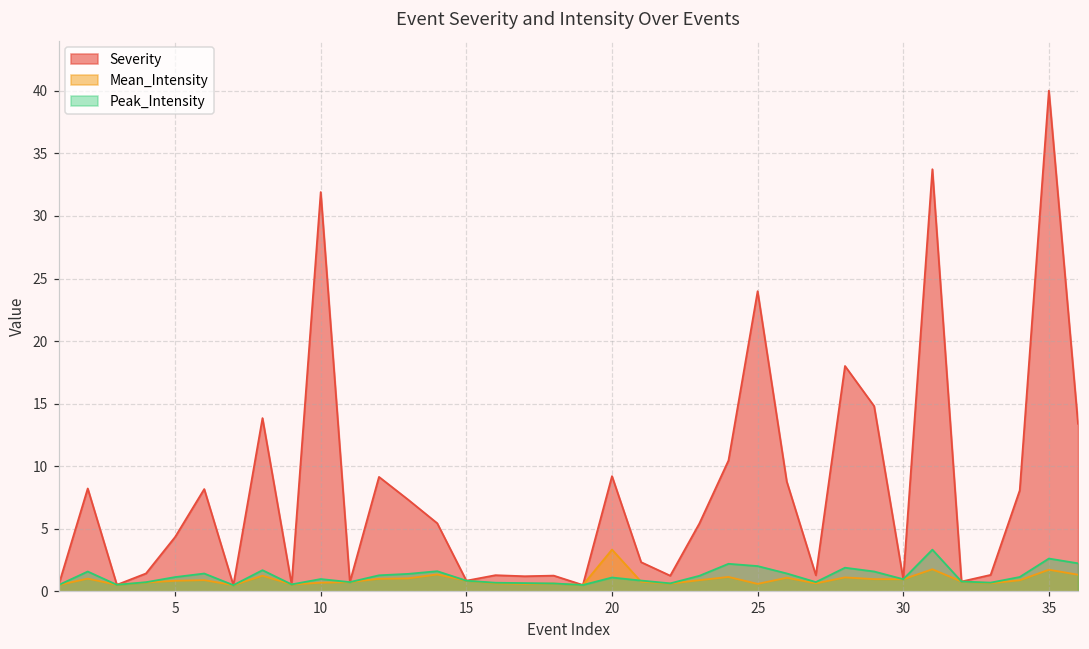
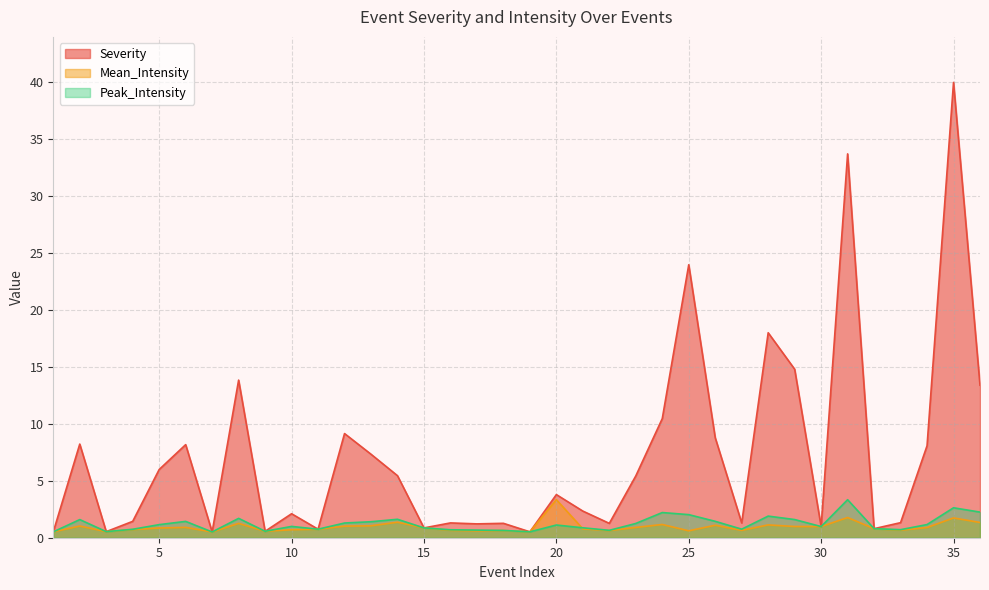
  {
    "Severity": {
-     "5": 4.4,
-     "10": 31.9,
-     "20": 9.2,
+     "5": 6.0,
+     "10": 2.1,
+     "20": 3.8,
      "25": 24.0,
      "35": 40.0
    },
    "Mean_Intensity": {
      "5": 0.9,
      "10": 0.7,
      "20": 3.3,
      "25": 0.6,
      "35": 1.7
    },
    "Peak_Intensity": {
      "5": 1.1,
      "10": 1.0,
      "20": 1.1,
      "25": 2.0,
      "35": 2.6
    }
  }
